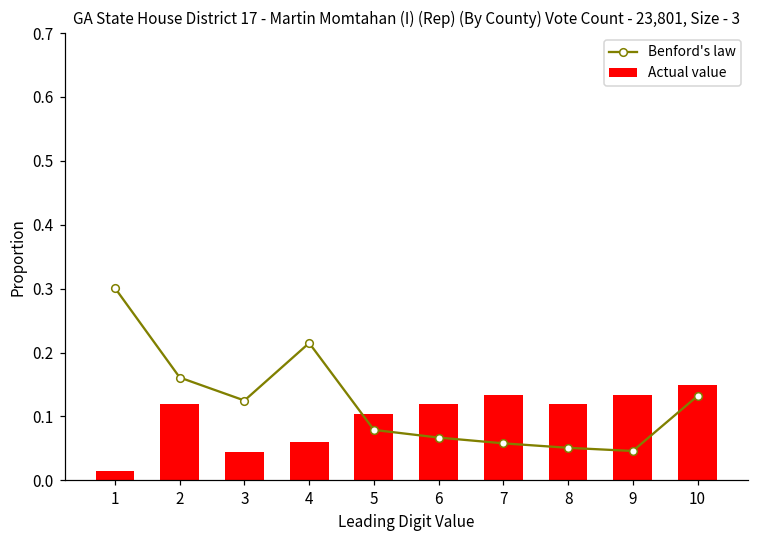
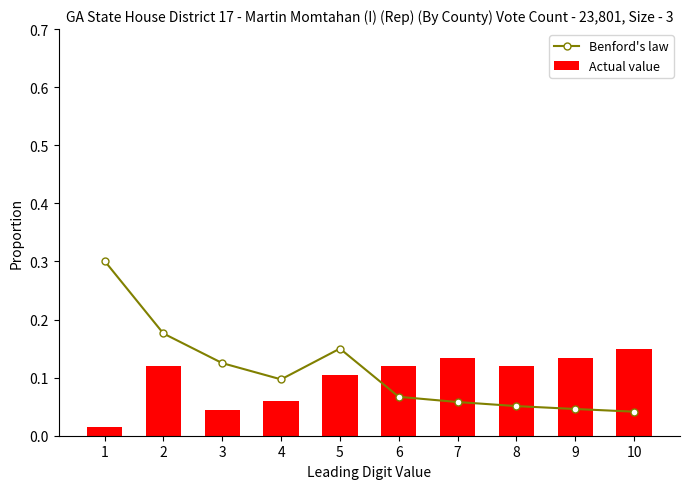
  {
    "Benford's law": {
      "1": 0.30,
-     "2": 0.16,
+     "2": 0.18,
      "3": 0.13,
-     "4": 0.22,
-     "5": 0.08,
+     "4": 0.10,
+     "5": 0.15,
      "6": 0.07,
      "7": 0.06,
      "8": 0.05,
      "9": 0.05,
-     "10": 0.13
+     "10": 0.04
    },
    "Actual value": {
      "1": 0.01,
      "2": 0.12,
      "3": 0.04,
      "4": 0.06,
      "5": 0.10,
      "6": 0.12,
      "7": 0.13,
      "8": 0.12,
      "9": 0.13,
      "10": 0.15
    }
  }
